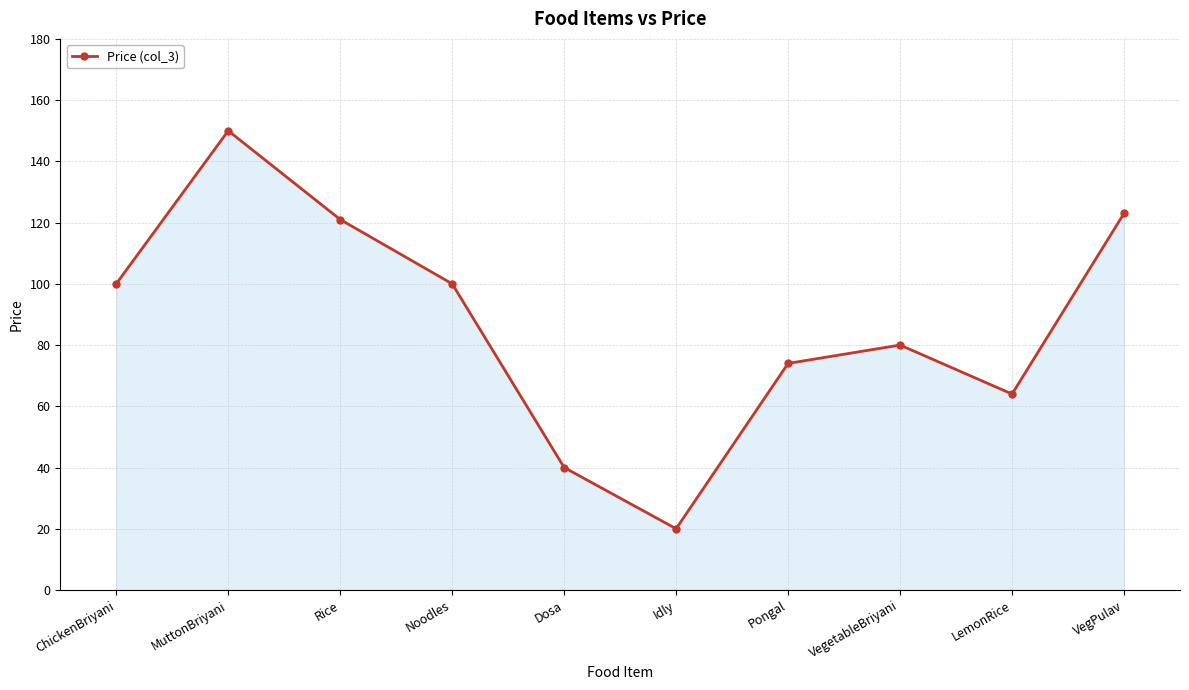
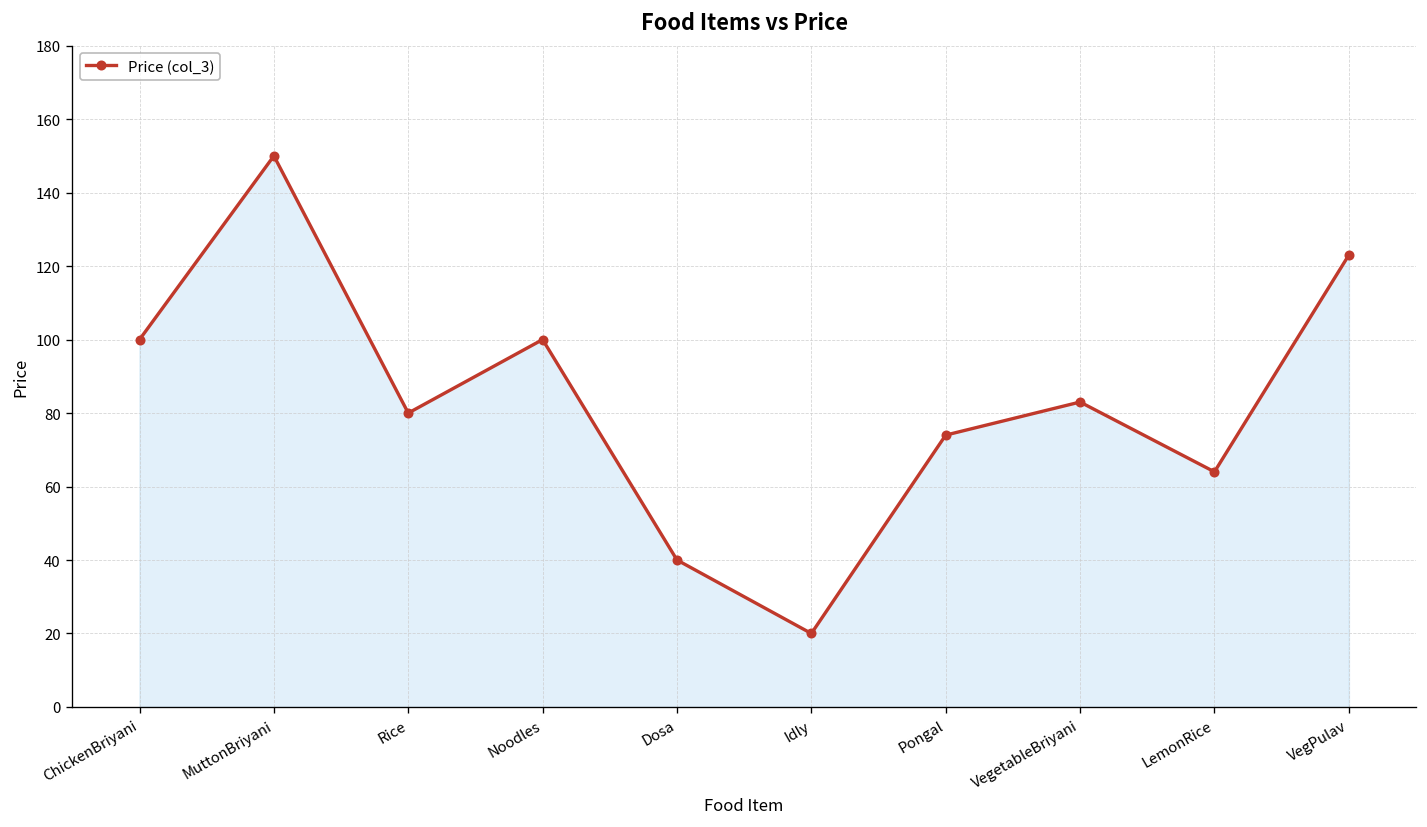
  {
    "ChickenBriyani": 100,
    "MuttonBriyani": 150,
-   "Rice": 121,
+   "Rice": 80,
    "Noodles": 100,
    "Dosa": 40,
    "Idly": 20,
    "Pongal": 74,
-   "VegetableBriyani": 80,
+   "VegetableBriyani": 83,
    "LemonRice": 64,
    "VegPulav": 123
  }
